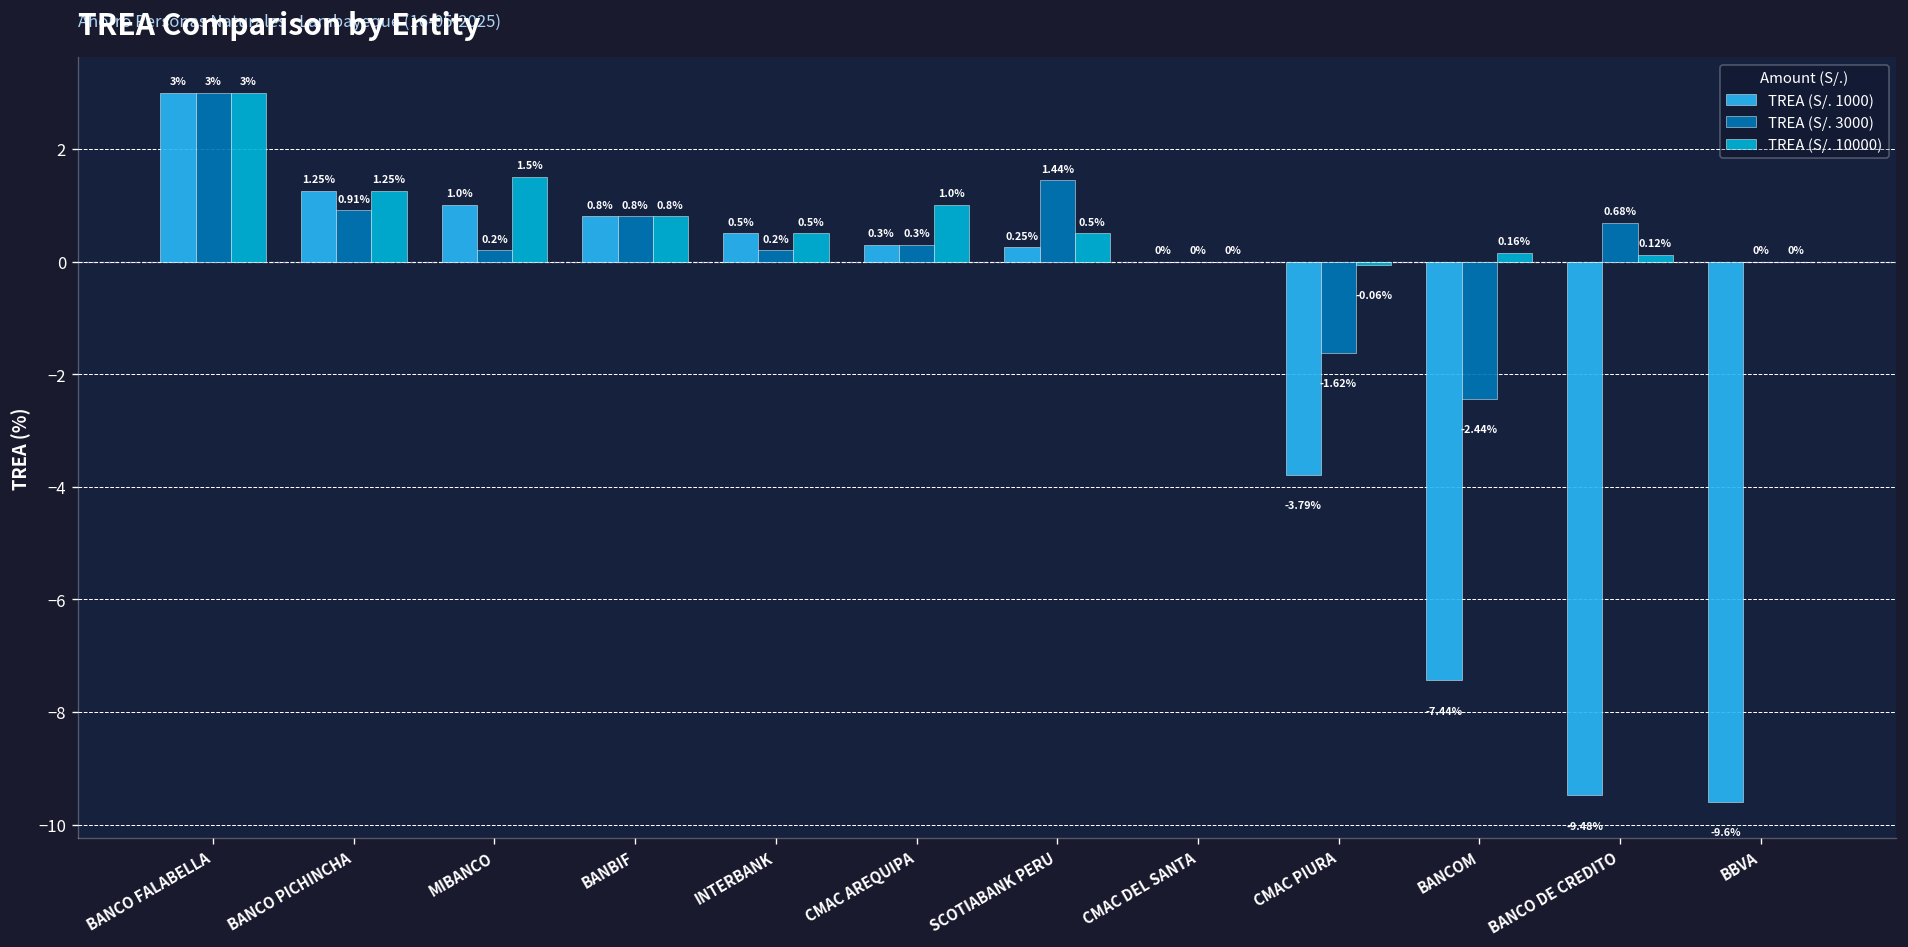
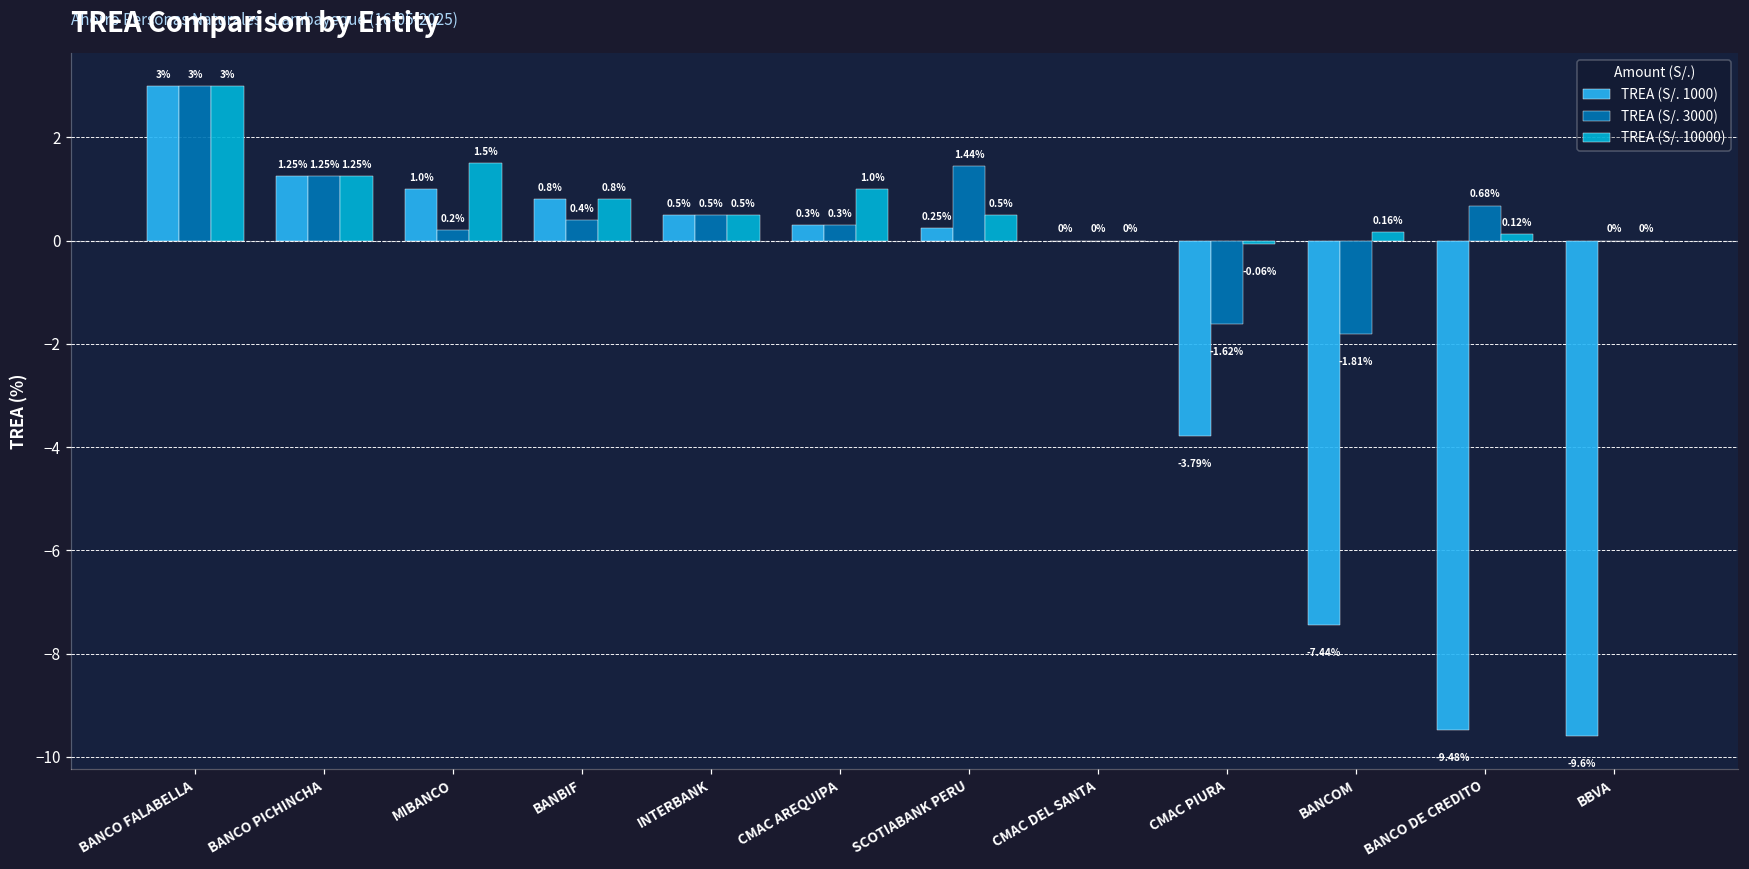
  {
    "TREA (S/. 3000)": {
      "BANCO FALABELLA": "3%",
-     "BANCO PICHINCHA": "0.91%",
+     "BANCO PICHINCHA": "1.25%",
      "MIBANCO": "0.2%",
-     "BANBIF": "0.8%",
-     "INTERBANK": "0.2%",
+     "BANBIF": "0.4%",
+     "INTERBANK": "0.5%",
      "CMAC AREQUIPA": "0.3%",
      "SCOTIABANK PERU": "1.44%",
      "CMAC DEL SANTA": "0%",
      "CMAC PIURA": "-1.62%",
-     "BANCOM": "-2.44%",
+     "BANCOM": "-1.81%",
      "BANCO DE CREDITO": "0.68%",
      "BBVA": "0%"
    }
  }
